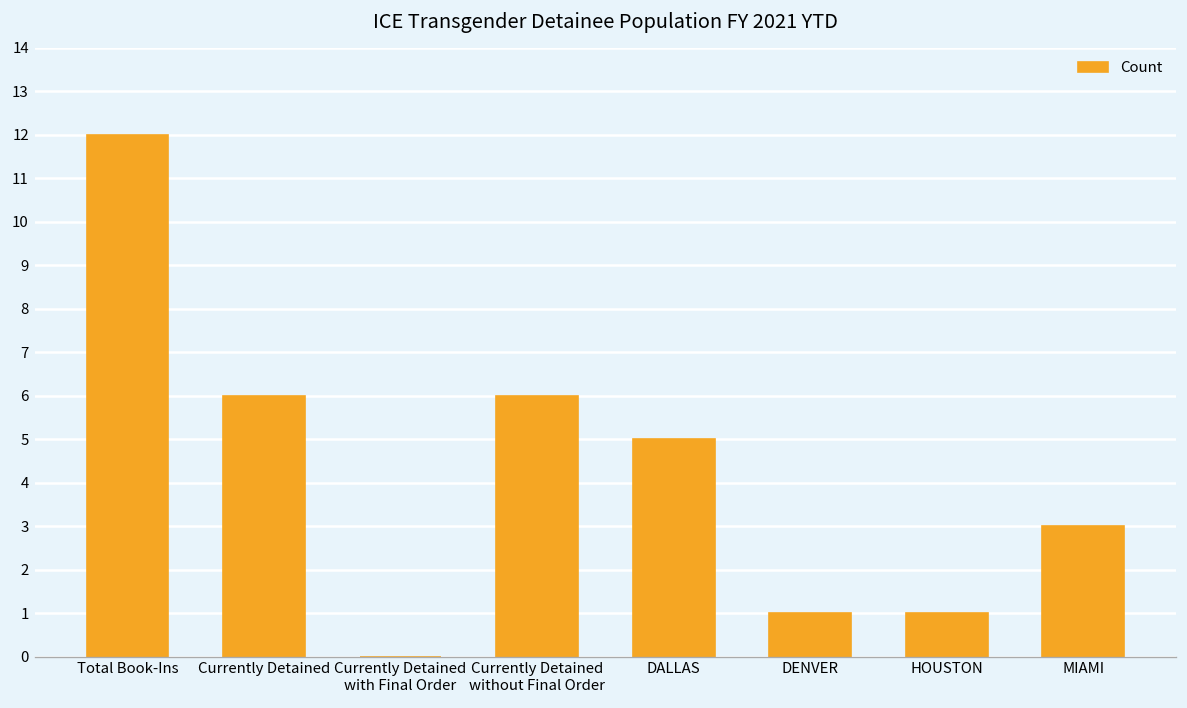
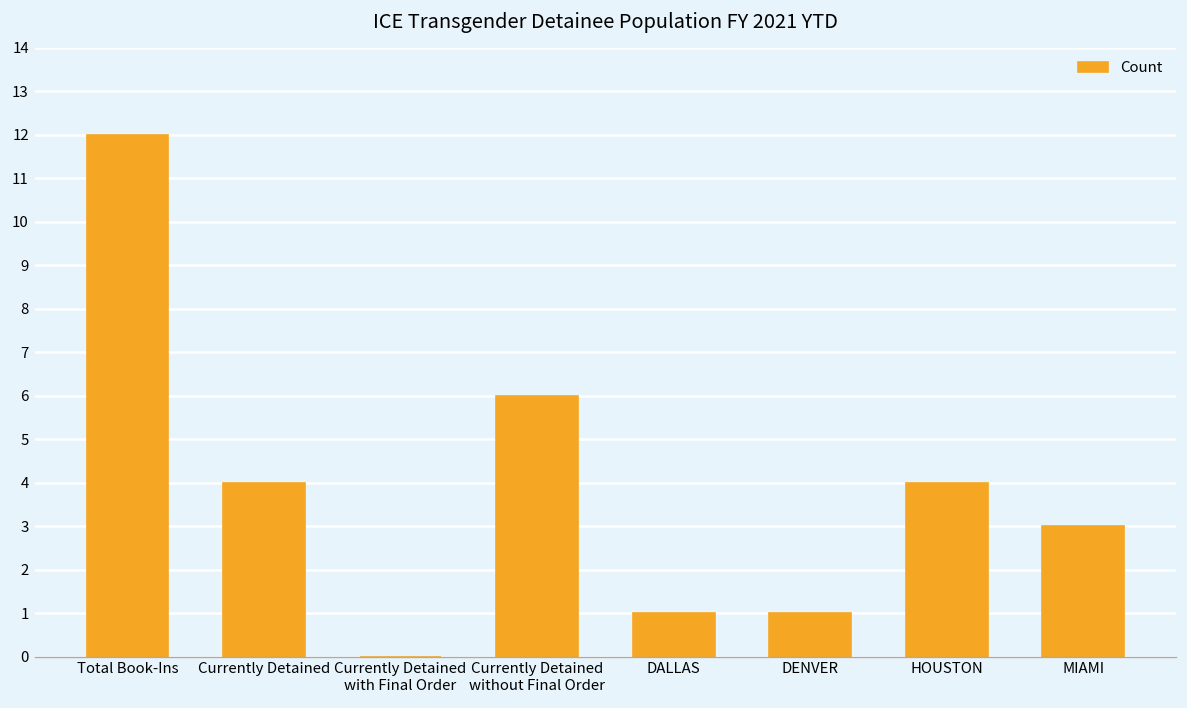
  {
    "Total Book-Ins": 12,
-   "Currently Detained": 6,
+   "Currently Detained": 4,
    "Currently Detained with Final Order": 0,
    "Currently Detained without Final Order": 6,
-   "DALLAS": 5,
+   "DALLAS": 1,
    "DENVER": 1,
-   "HOUSTON": 1,
+   "HOUSTON": 4,
    "MIAMI": 3
  }
